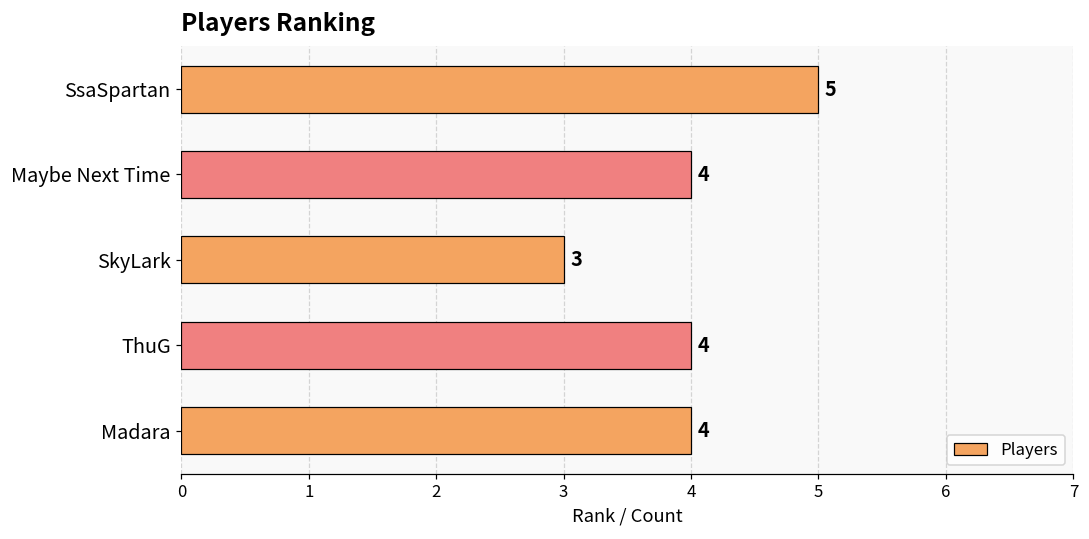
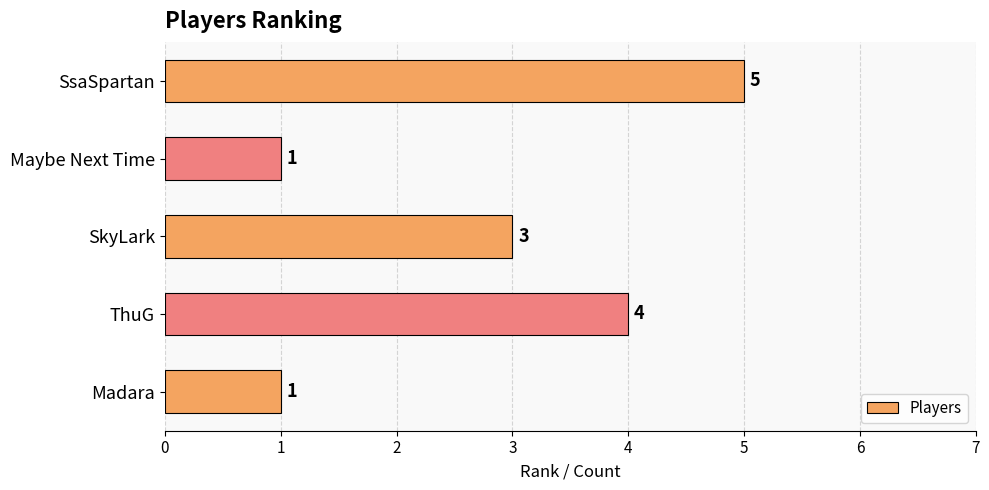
  {
    "SsaSpartan": 5,
-   "Maybe Next Time": 4,
+   "Maybe Next Time": 1,
    "SkyLark": 3,
    "ThuG": 4,
-   "Madara": 4
+   "Madara": 1
  }
